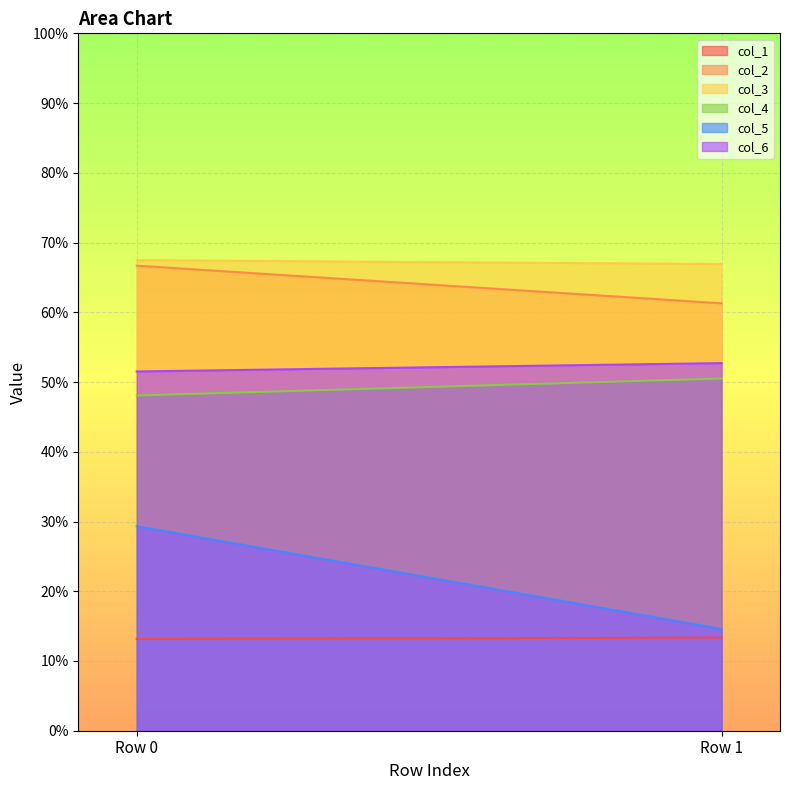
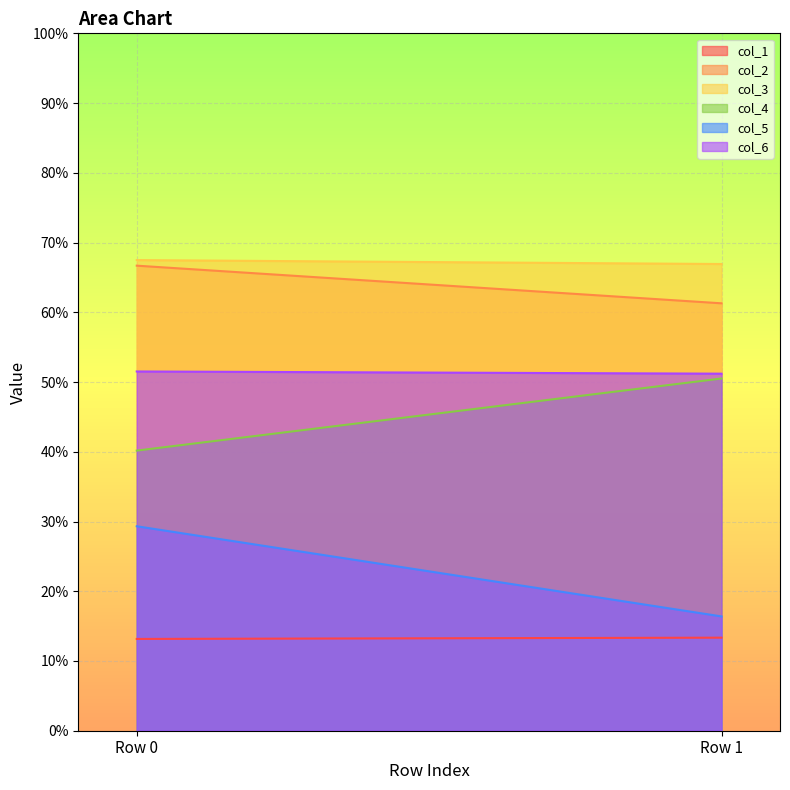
  {
    "col_1": {
      "Row 0": "13%",
      "Row 1": "13%"
    },
    "col_2": {
      "Row 0": "67%",
      "Row 1": "61%"
    },
    "col_3": {
      "Row 0": "67%",
      "Row 1": "67%"
    },
    "col_4": {
-     "Row 0": "48%",
+     "Row 0": "40%",
      "Row 1": "51%"
    },
    "col_5": {
      "Row 0": "29%",
-     "Row 1": "15%"
+     "Row 1": "16%"
    },
    "col_6": {
      "Row 0": "52%",
-     "Row 1": "53%"
+     "Row 1": "51%"
    }
  }
